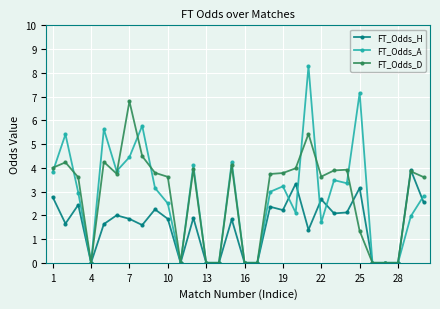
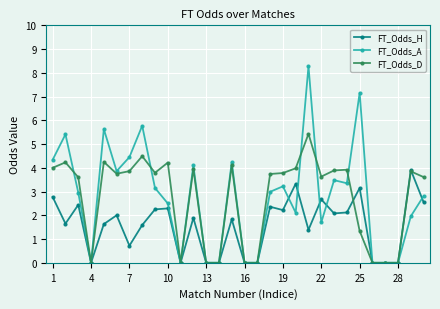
  {
    "FT_Odds_H": {
      "1": 2.8,
-     "7": 1.9,
-     "10": 1.9,
+     "7": 0.7,
+     "10": 2.3,
      "19": 2.2,
      "22": 2.7,
      "25": 3.2
    },
    "FT_Odds_A": {
-     "1": 3.8,
+     "1": 4.3,
      "7": 4.5,
      "10": 2.5,
      "19": 3.2,
      "22": 1.7,
      "25": 7.2
    },
    "FT_Odds_D": {
      "1": 4.0,
-     "7": 6.8,
-     "10": 3.6,
+     "7": 3.9,
+     "10": 4.2,
      "19": 3.8,
      "22": 3.6,
      "25": 1.3
    }
  }
